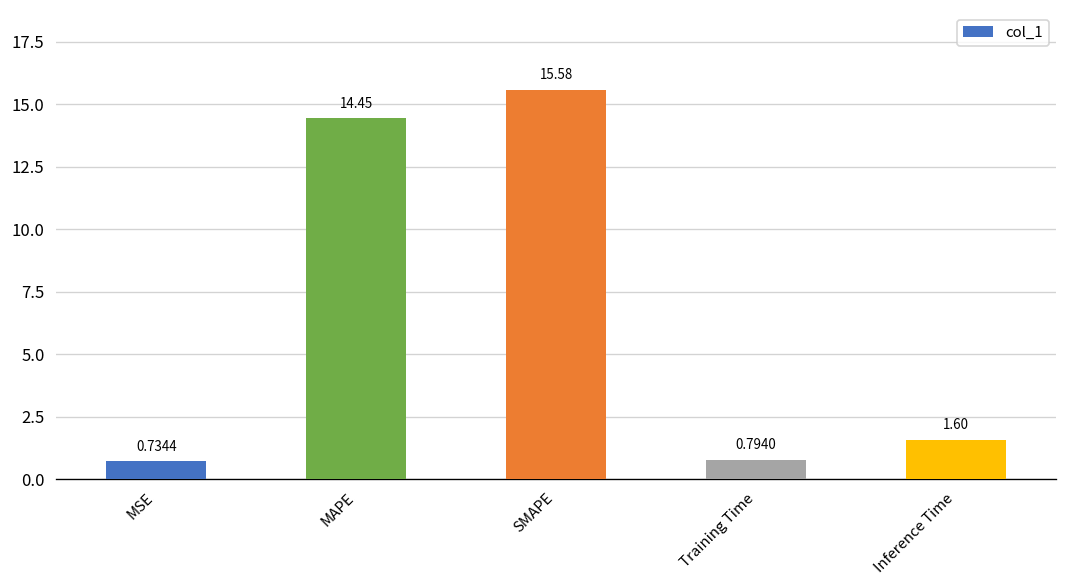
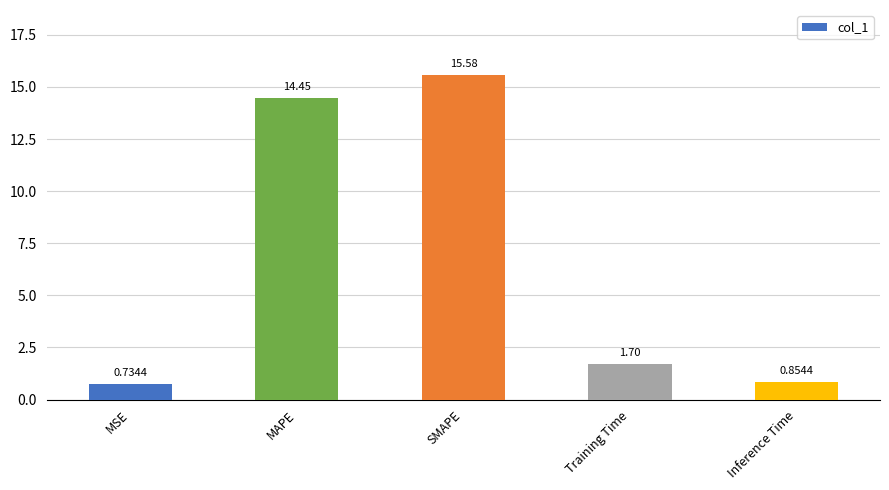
  {
    "MSE": 0.7344,
    "MAPE": 14.45,
    "SMAPE": 15.58,
-   "Training Time": 0.7940,
-   "Inference Time": 1.60
+   "Training Time": 1.70,
+   "Inference Time": 0.8544
  }
